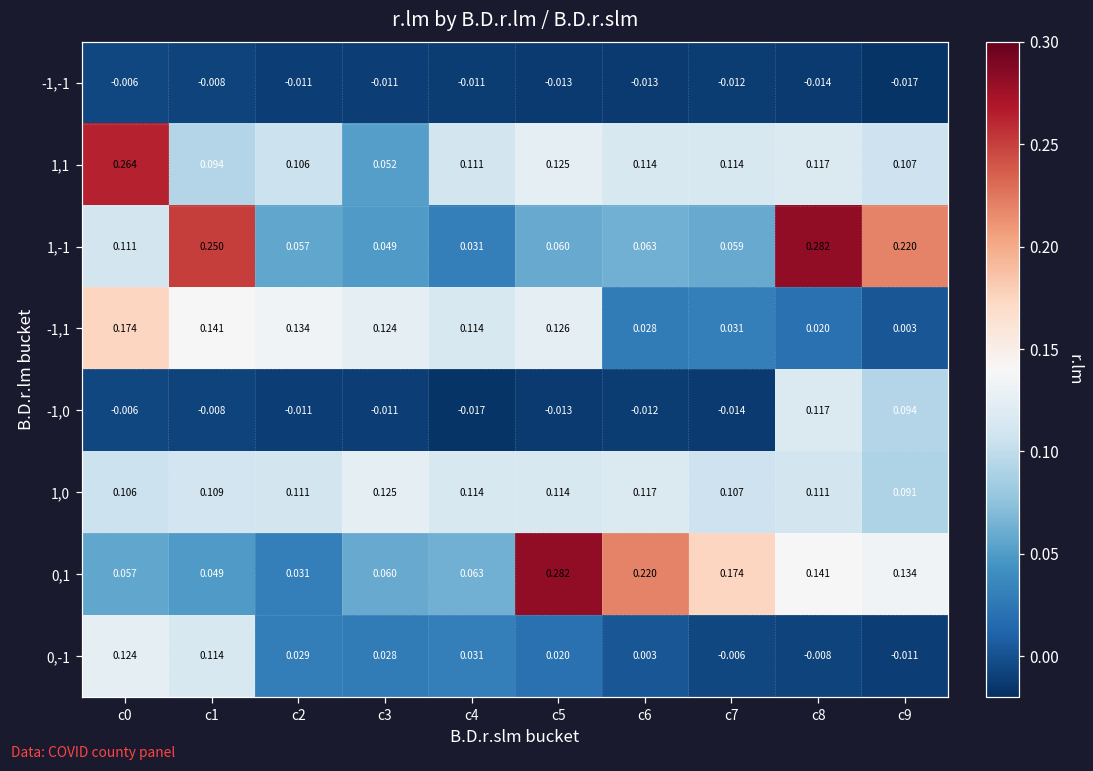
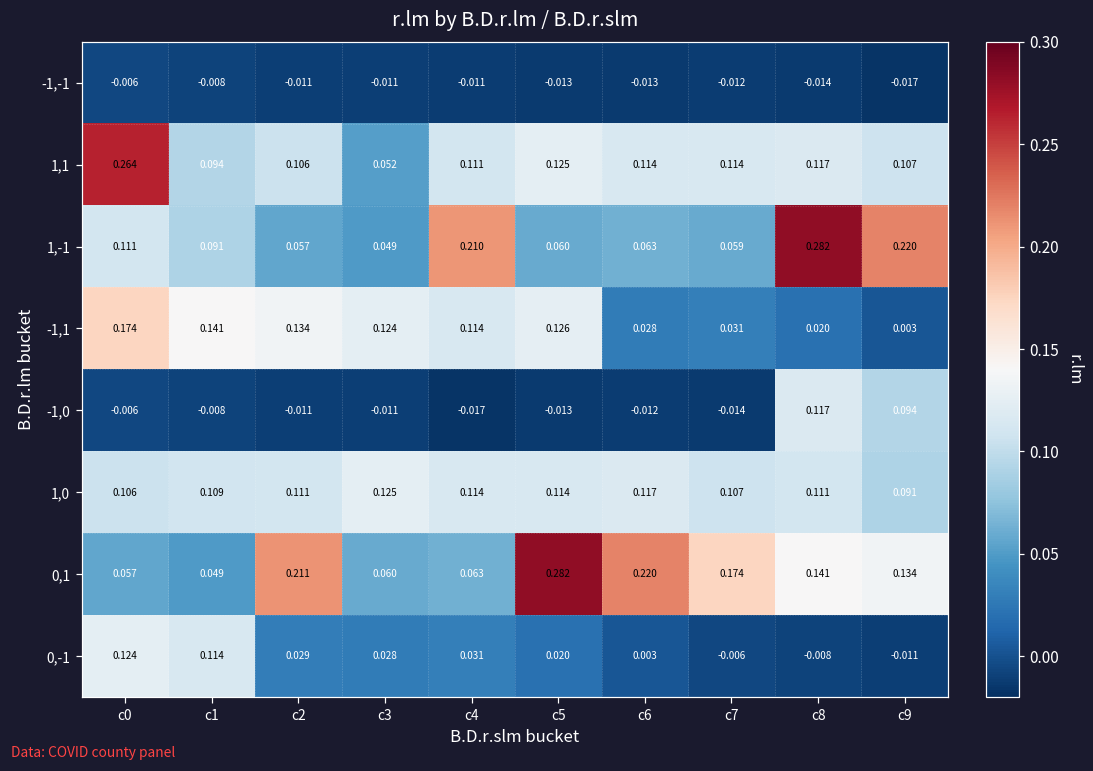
  {
    "-1,-1": {
      "c0": -0.006,
      "c1": -0.008,
      "c2": -0.011,
      "c3": -0.011,
      "c4": -0.011,
      "c5": -0.013,
      "c6": -0.013,
      "c7": -0.012,
      "c8": -0.014,
      "c9": -0.017
    },
    "1,1": {
      "c0": 0.264,
      "c1": 0.094,
      "c2": 0.106,
      "c3": 0.052,
      "c4": 0.111,
      "c5": 0.125,
      "c6": 0.114,
      "c7": 0.114,
      "c8": 0.117,
      "c9": 0.107
    },
    "1,-1": {
      "c0": 0.111,
-     "c1": 0.250,
+     "c1": 0.091,
      "c2": 0.057,
      "c3": 0.049,
-     "c4": 0.031,
+     "c4": 0.210,
      "c5": 0.060,
      "c6": 0.063,
      "c7": 0.059,
      "c8": 0.282,
      "c9": 0.220
    },
    "-1,1": {
      "c0": 0.174,
      "c1": 0.141,
      "c2": 0.134,
      "c3": 0.124,
      "c4": 0.114,
      "c5": 0.126,
      "c6": 0.028,
      "c7": 0.031,
      "c8": 0.020,
      "c9": 0.003
    },
    "-1,0": {
      "c0": -0.006,
      "c1": -0.008,
      "c2": -0.011,
      "c3": -0.011,
      "c4": -0.017,
      "c5": -0.013,
      "c6": -0.012,
      "c7": -0.014,
      "c8": 0.117,
      "c9": 0.094
    },
    "1,0": {
      "c0": 0.106,
      "c1": 0.109,
      "c2": 0.111,
      "c3": 0.125,
      "c4": 0.114,
      "c5": 0.114,
      "c6": 0.117,
      "c7": 0.107,
      "c8": 0.111,
      "c9": 0.091
    },
    "0,1": {
      "c0": 0.057,
      "c1": 0.049,
-     "c2": 0.031,
+     "c2": 0.211,
      "c3": 0.060,
      "c4": 0.063,
      "c5": 0.282,
      "c6": 0.220,
      "c7": 0.174,
      "c8": 0.141,
      "c9": 0.134
    },
    "0,-1": {
      "c0": 0.124,
      "c1": 0.114,
      "c2": 0.029,
      "c3": 0.028,
      "c4": 0.031,
      "c5": 0.020,
      "c6": 0.003,
      "c7": -0.006,
      "c8": -0.008,
      "c9": -0.011
    }
  }
